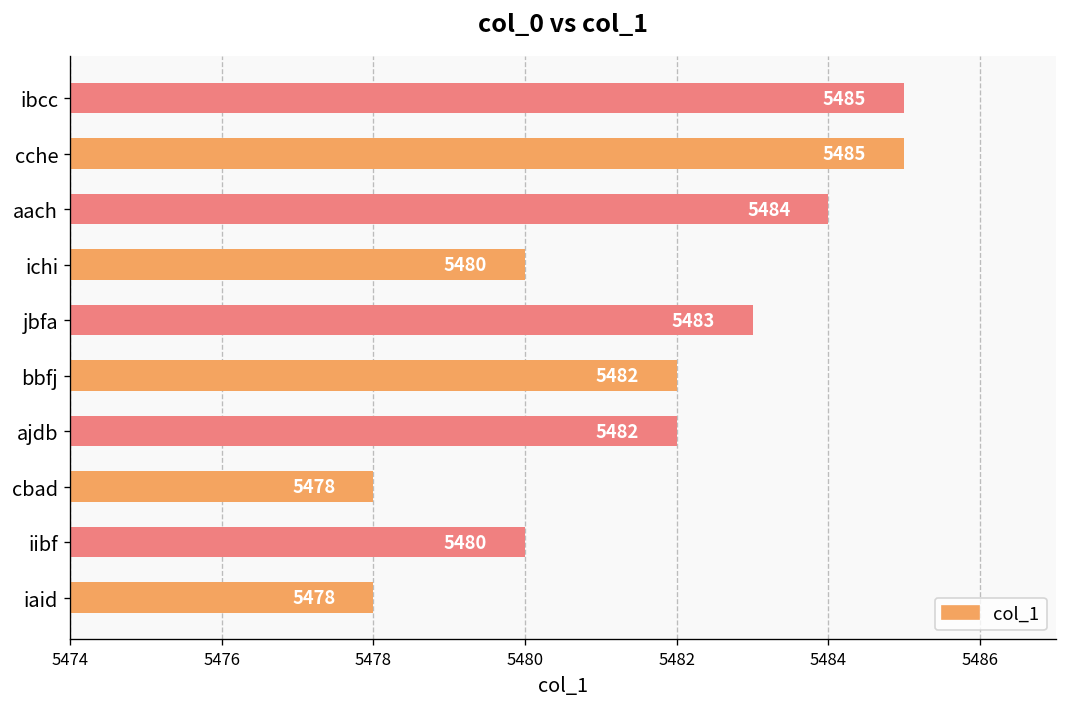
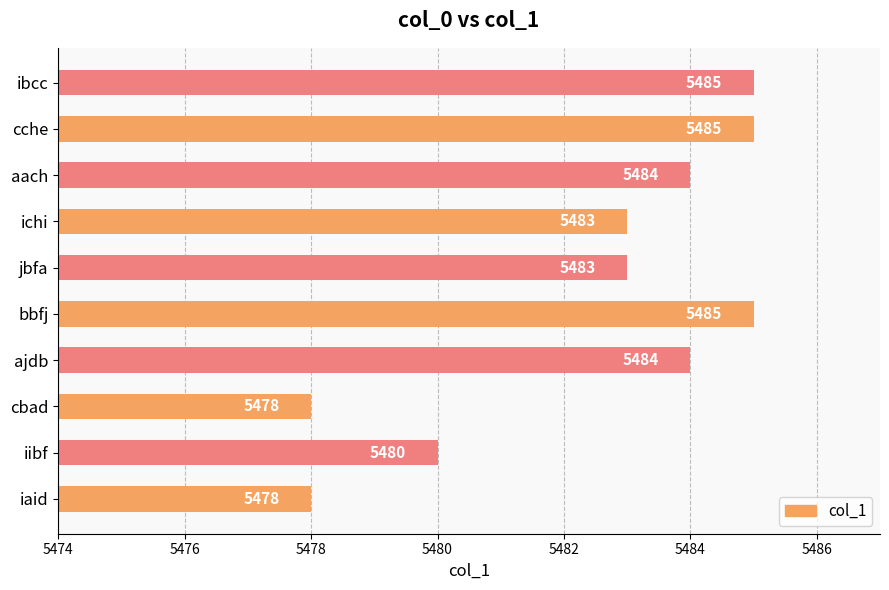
  {
    "ibcc": 5485,
    "cche": 5485,
    "aach": 5484,
-   "ichi": 5480,
+   "ichi": 5483,
    "jbfa": 5483,
-   "bbfj": 5482,
-   "ajdb": 5482,
+   "bbfj": 5485,
+   "ajdb": 5484,
    "cbad": 5478,
    "iibf": 5480,
    "iaid": 5478
  }
